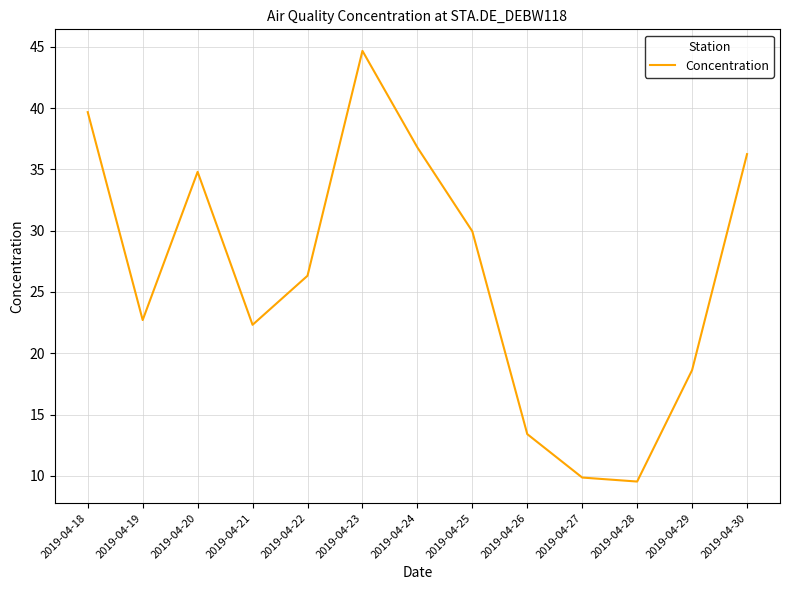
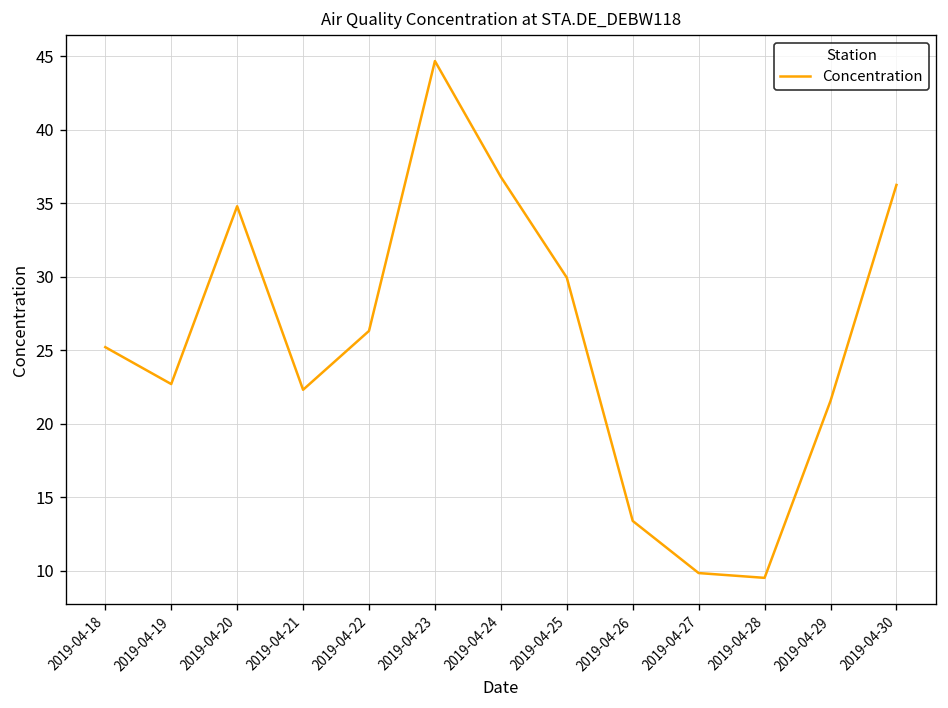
  {
-   "2019-04-18": 39.7,
+   "2019-04-18": 25.2,
    "2019-04-19": 22.7,
    "2019-04-20": 34.8,
    "2019-04-21": 22.3,
    "2019-04-22": 26.3,
    "2019-04-23": 44.7,
    "2019-04-24": 36.8,
    "2019-04-25": 29.9,
    "2019-04-26": 13.4,
    "2019-04-27": 9.9,
    "2019-04-28": 9.5,
-   "2019-04-29": 18.6,
+   "2019-04-29": 21.6,
    "2019-04-30": 36.2
  }
